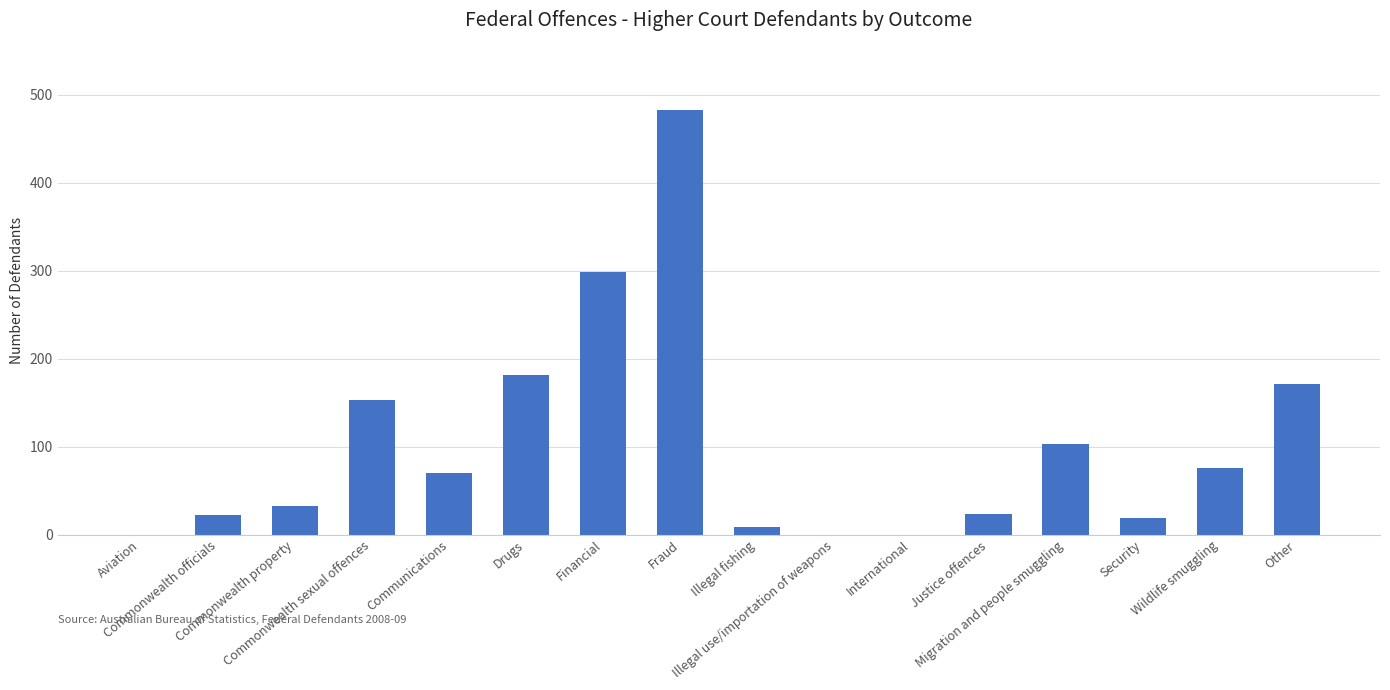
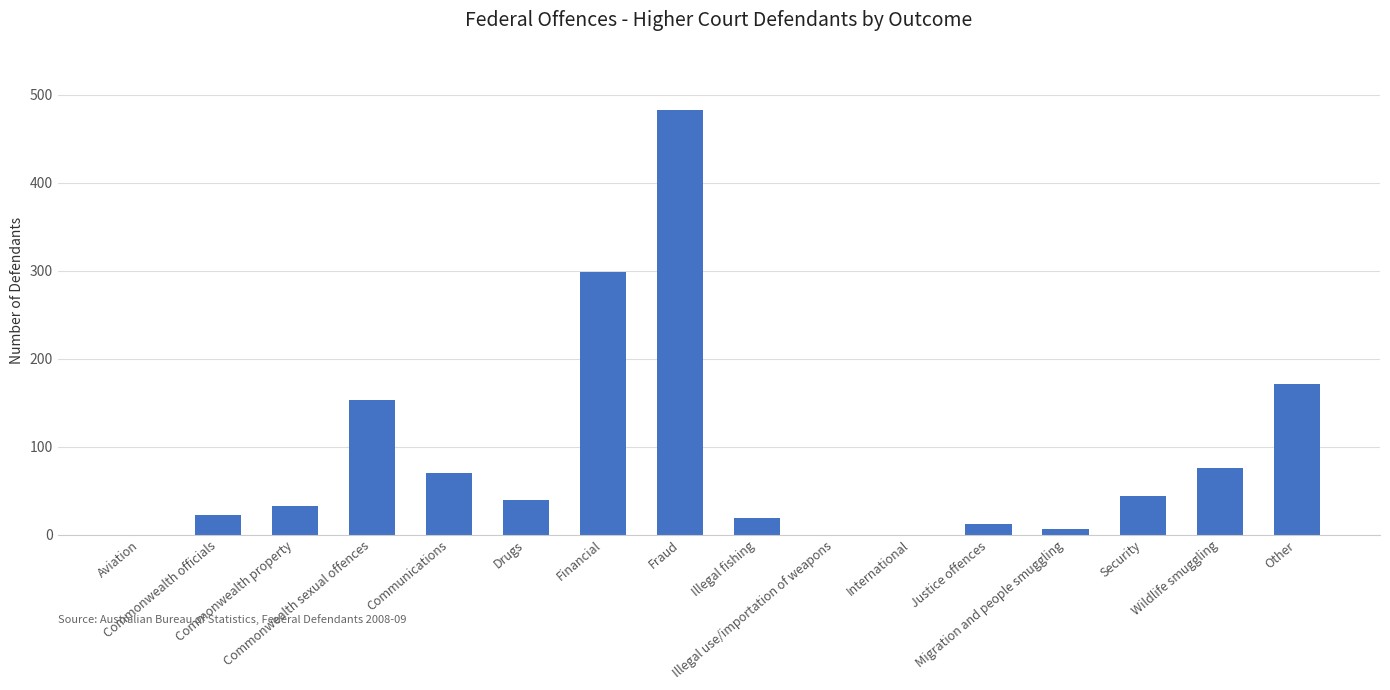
  {
    "Aviation": 0,
    "Commonwealth officials": 20,
    "Commonwealth property": 30,
    "Commonwealth sexual offences": 150,
    "Communications": 70,
-   "Drugs": 180,
+   "Drugs": 40,
    "Financial": 300,
    "Fraud": 480,
-   "Illegal fishing": 10,
+   "Illegal fishing": 20,
    "Illegal use/importation of weapons": 0,
    "International": 0,
-   "Justice offences": 20,
-   "Migration and people smuggling": 100,
-   "Security": 20,
+   "Justice offences": 10,
+   "Migration and people smuggling": 10,
+   "Security": 40,
    "Wildlife smuggling": 80,
    "Other": 170
  }
